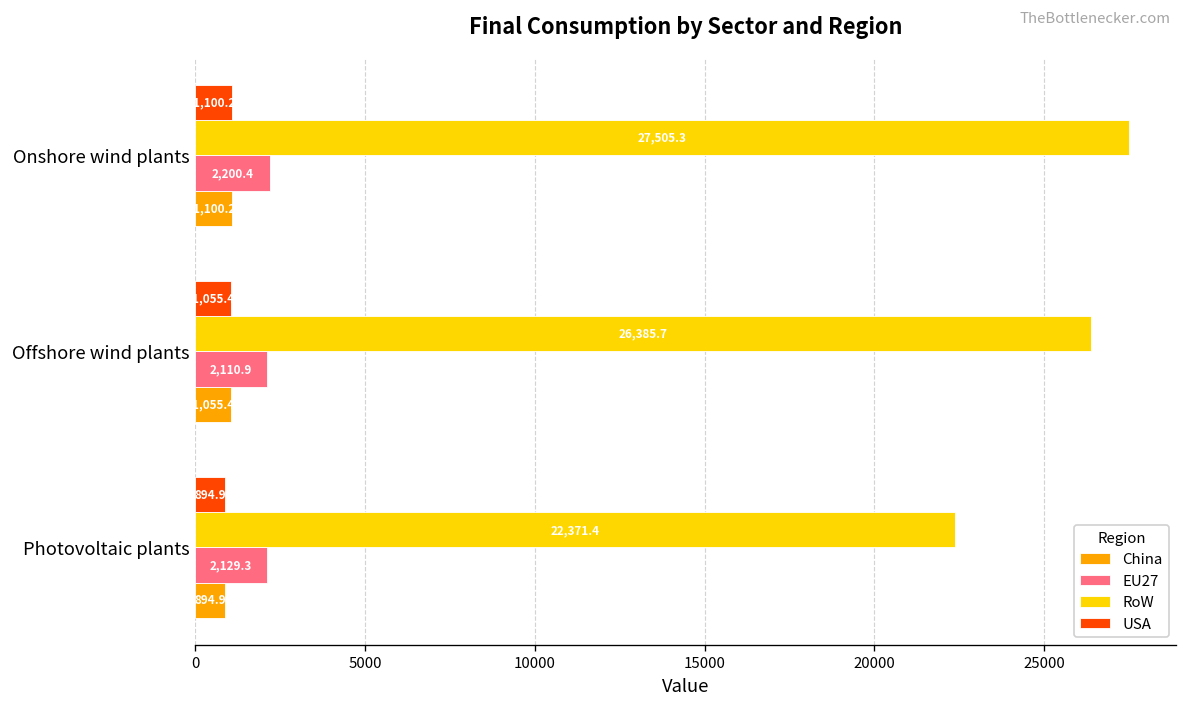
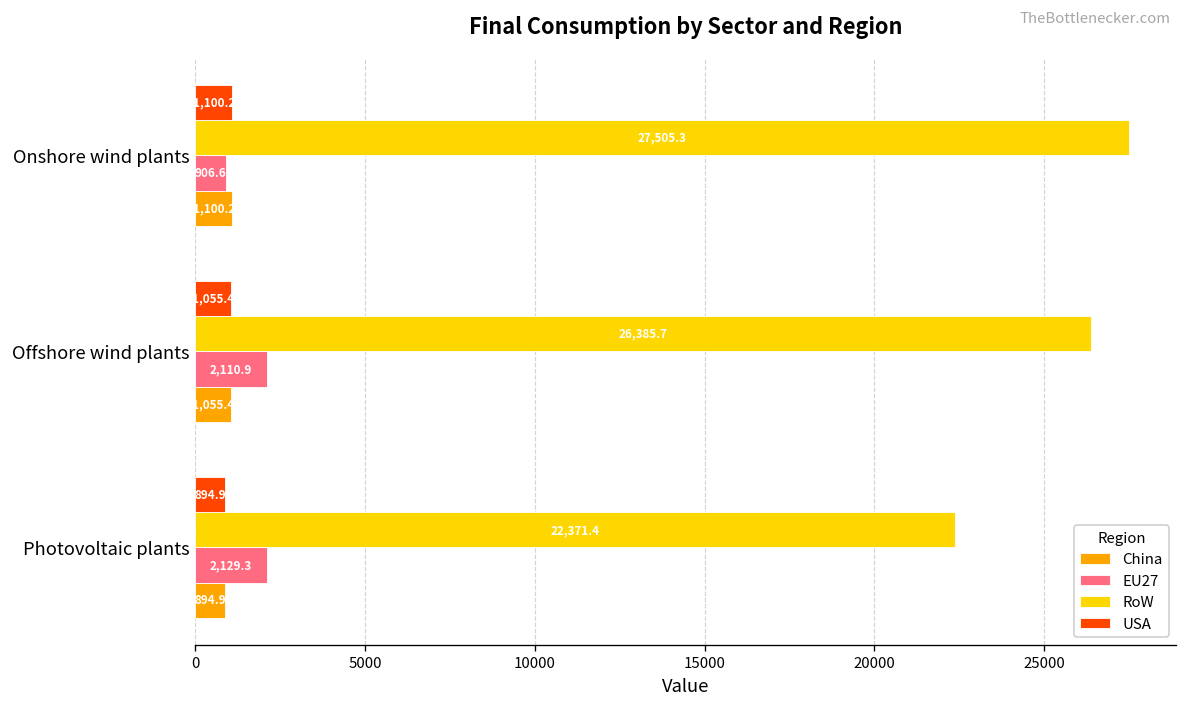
  {
    "EU27": {
-     "Onshore wind plants": "2,200.4",
+     "Onshore wind plants": "906.6",
      "Offshore wind plants": "2,110.9",
      "Photovoltaic plants": "2,129.3"
    },
    "USA": {
      "Onshore wind plants": "1,100.2",
      "Offshore wind plants": "1,055.4",
      "Photovoltaic plants": "894.9"
    }
  }
